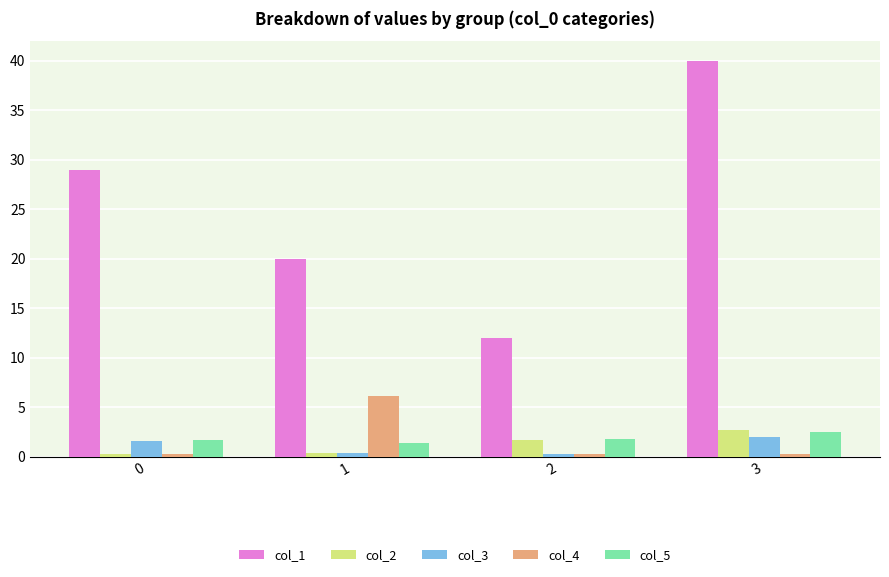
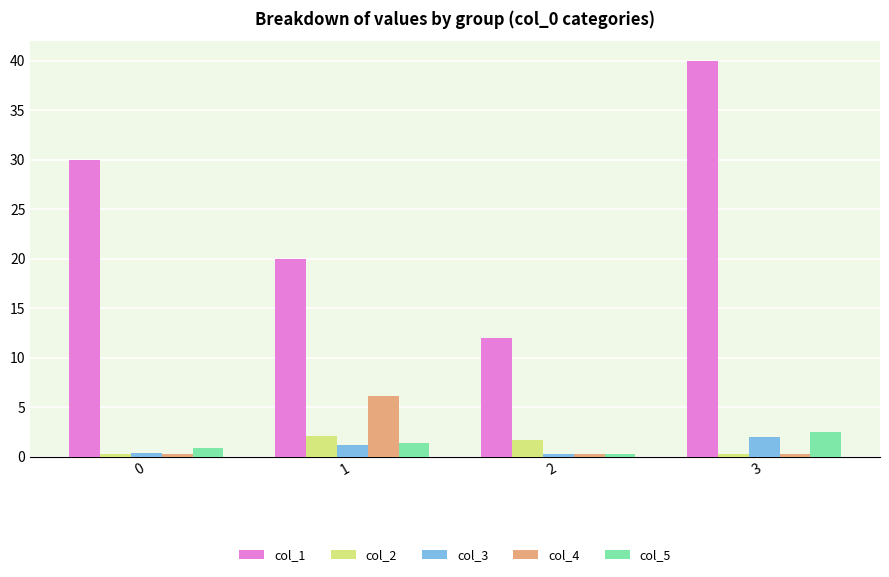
  {
    "col_1": {
-     "0": 29,
+     "0": 30,
      "1": 20,
      "2": 12,
      "3": 40
    },
    "col_2": {
      "0": 0,
-     "1": 0,
+     "1": 2,
      "2": 2,
-     "3": 3
+     "3": 0
    },
    "col_3": {
-     "0": 2,
-     "1": 0,
+     "0": 0,
+     "1": 1,
      "2": 0,
      "3": 2
    },
    "col_4": {
      "0": 0,
      "1": 6,
      "2": 0,
      "3": 0
    },
    "col_5": {
-     "0": 2,
+     "0": 1,
      "1": 1,
-     "2": 2,
+     "2": 0,
      "3": 2
    }
  }
